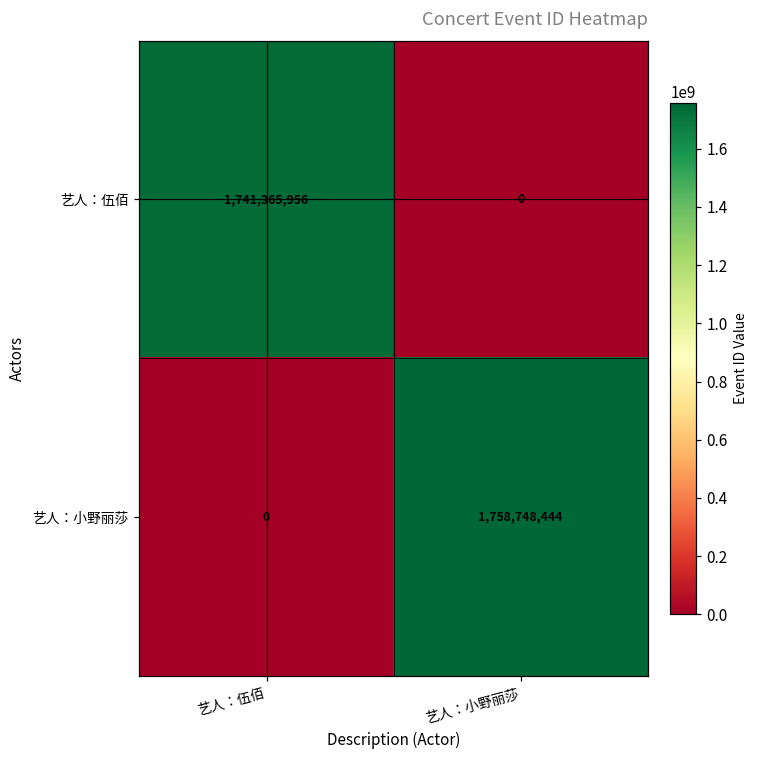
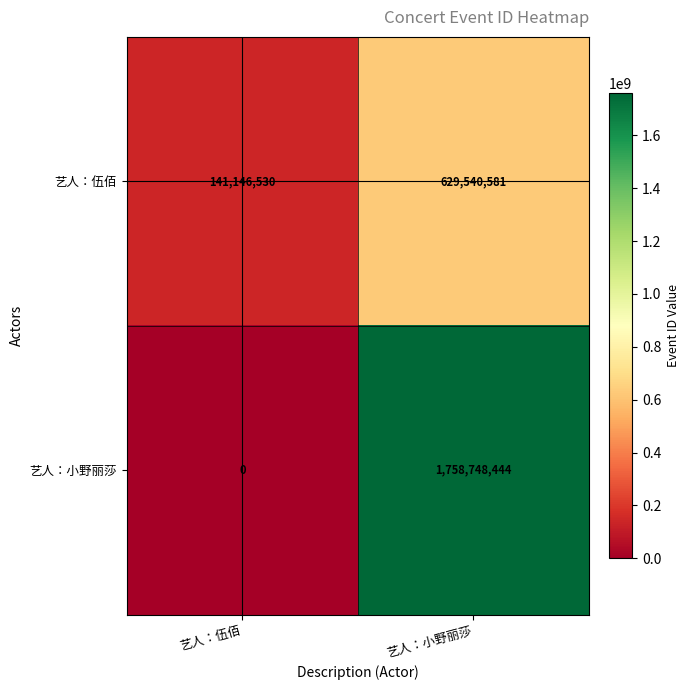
  {
    "艺人：伍佰": {
-     "艺人：伍佰": "1,741,365,956",
-     "艺人：小野丽莎": "0"
+     "艺人：伍佰": "141,146,530",
+     "艺人：小野丽莎": "629,540,581"
    },
    "艺人：小野丽莎": {
      "艺人：伍佰": "0",
      "艺人：小野丽莎": "1,758,748,444"
    }
  }
